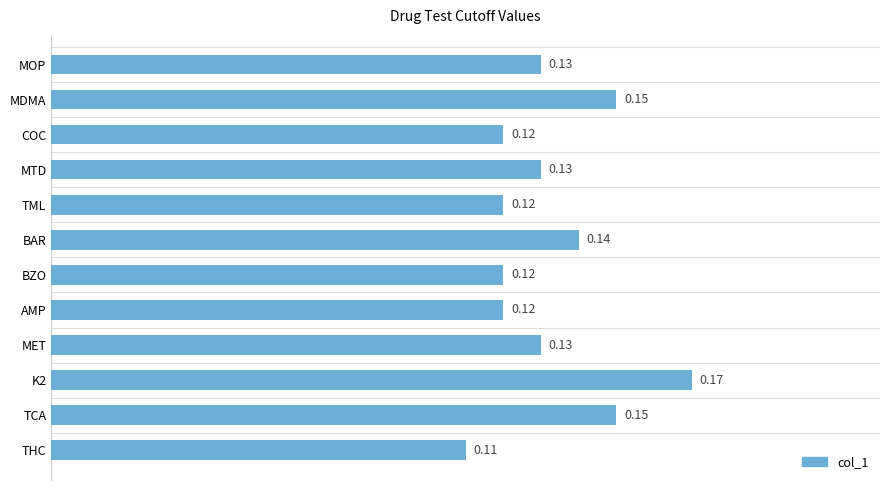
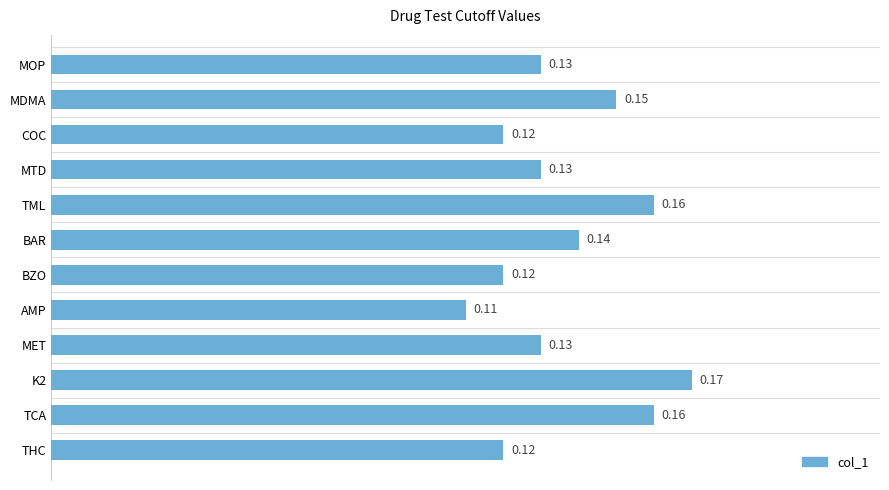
  {
    "MOP": 0.13,
    "MDMA": 0.15,
    "COC": 0.12,
    "MTD": 0.13,
-   "TML": 0.12,
+   "TML": 0.16,
    "BAR": 0.14,
    "BZO": 0.12,
-   "AMP": 0.12,
+   "AMP": 0.11,
    "MET": 0.13,
    "K2": 0.17,
-   "TCA": 0.15,
-   "THC": 0.11
+   "TCA": 0.16,
+   "THC": 0.12
  }
